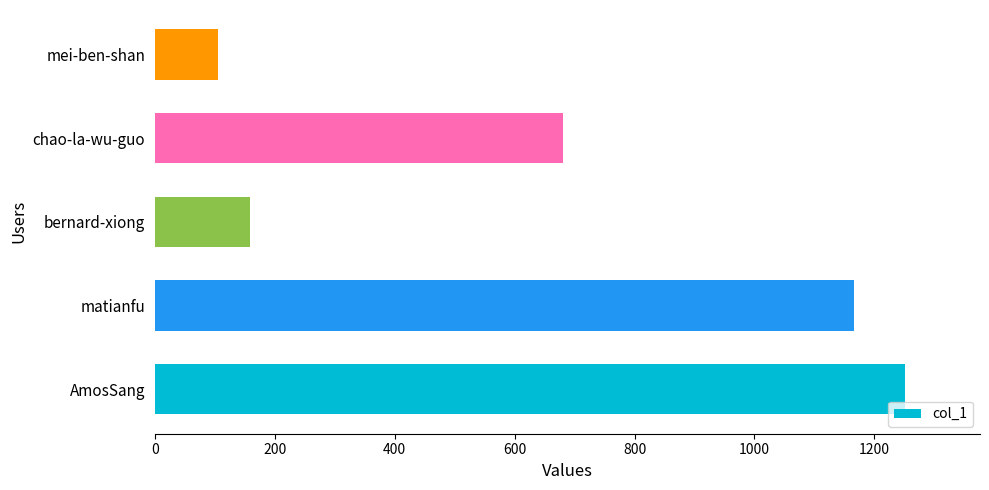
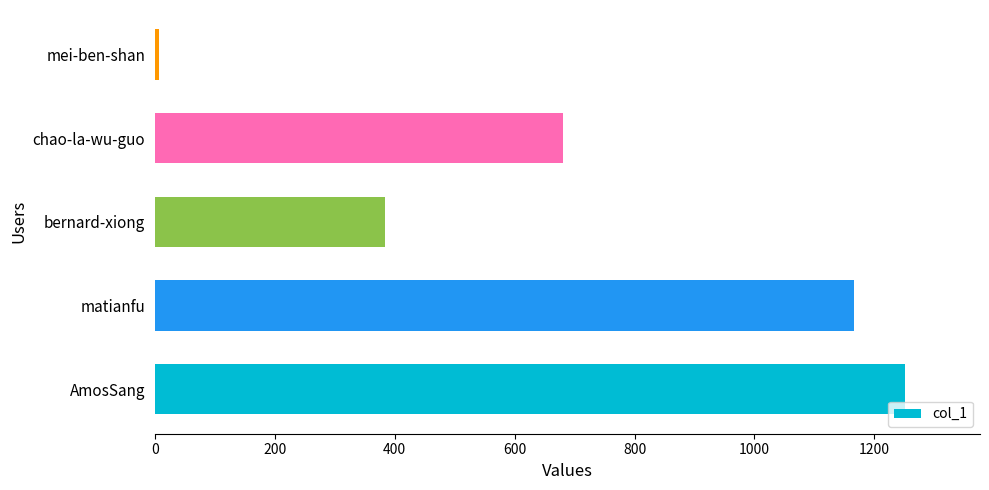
  {
-   "mei-ben-shan": 110,
+   "mei-ben-shan": 10,
    "chao-la-wu-guo": 680,
-   "bernard-xiong": 160,
+   "bernard-xiong": 380,
    "matianfu": 1170,
    "AmosSang": 1250
  }
